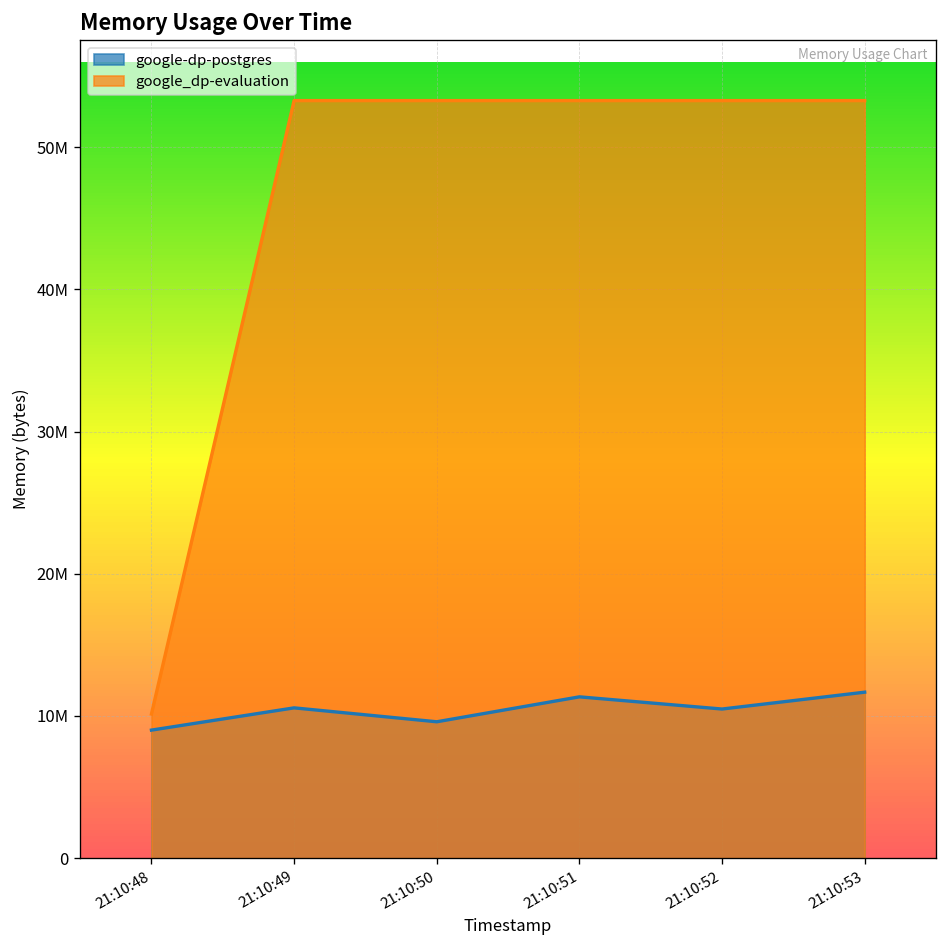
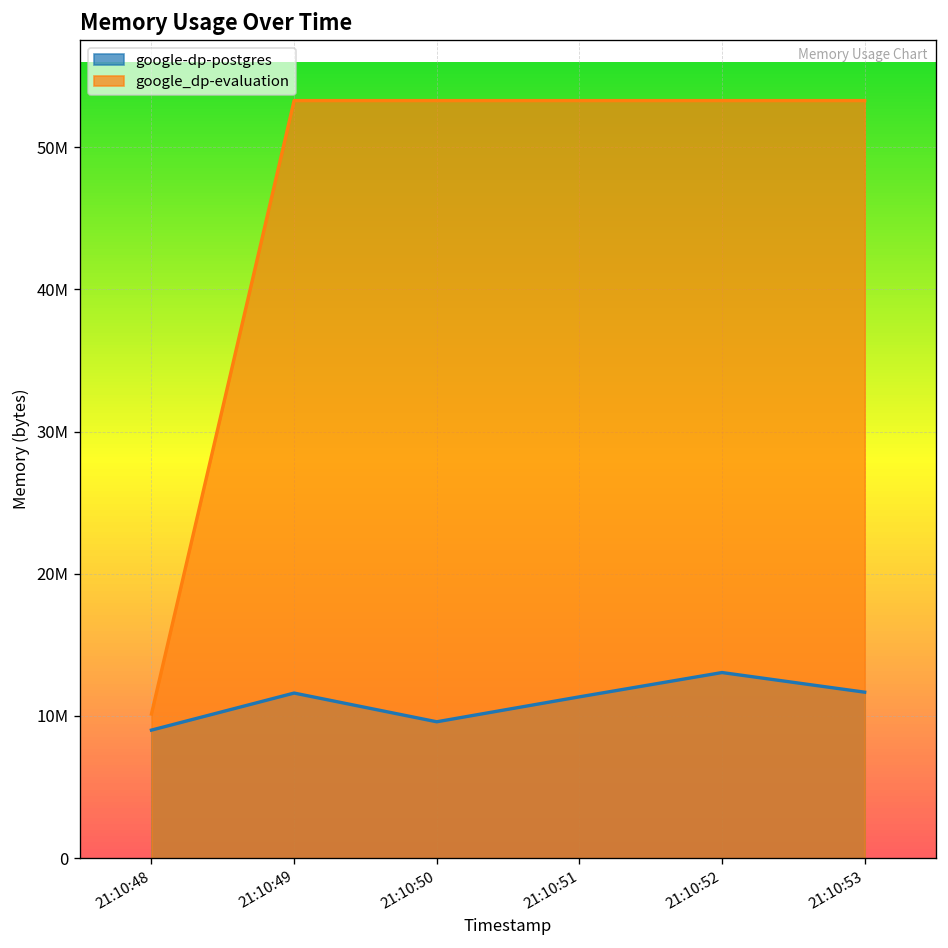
  {
    "google-dp-postgres": {
      "21:10:48": 9000000,
-     "21:10:49": 10600000,
+     "21:10:49": 11600000,
      "21:10:50": 9600000,
      "21:10:51": 11300000,
-     "21:10:52": 10500000,
+     "21:10:52": 13100000,
      "21:10:53": 11700000
    },
    "google_dp-evaluation": {
      "21:10:48": 10100000,
      "21:10:49": 53300000,
      "21:10:50": 53300000,
      "21:10:51": 53300000,
      "21:10:52": 53300000,
      "21:10:53": 53300000
    }
  }
